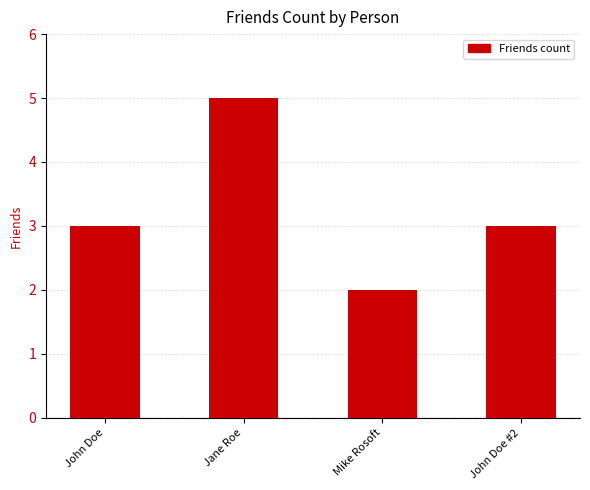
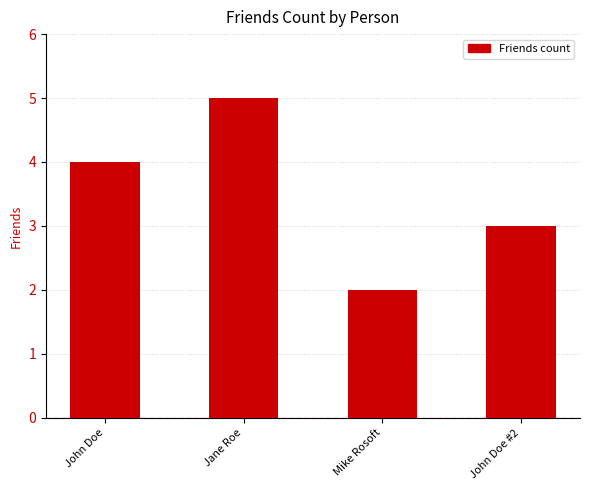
  {
-   "John Doe": 3,
+   "John Doe": 4,
    "Jane Roe": 5,
    "Mike Rosoft": 2,
    "John Doe #2": 3
  }
